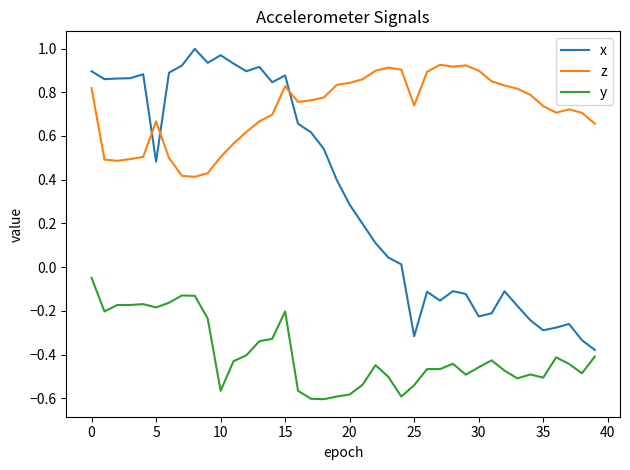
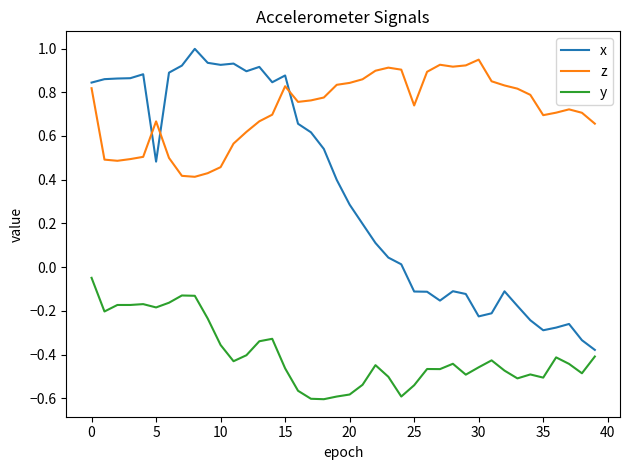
  {
    "x": {
-     "0": 0.90,
+     "0": 0.84,
      "5": 0.48,
-     "10": 0.97,
+     "10": 0.93,
      "15": 0.88,
      "20": 0.29,
-     "25": -0.32,
+     "25": -0.11,
      "30": -0.23,
      "35": -0.29
    },
    "z": {
      "0": 0.82,
      "5": 0.67,
-     "10": 0.50,
+     "10": 0.46,
      "15": 0.83,
      "20": 0.84,
      "25": 0.74,
-     "30": 0.90,
-     "35": 0.74
+     "30": 0.95,
+     "35": 0.70
    },
    "y": {
      "0": -0.05,
      "5": -0.18,
-     "10": -0.57,
-     "15": -0.20,
+     "10": -0.36,
+     "15": -0.46,
      "20": -0.58,
      "25": -0.54,
      "30": -0.46,
      "35": -0.51
    }
  }
